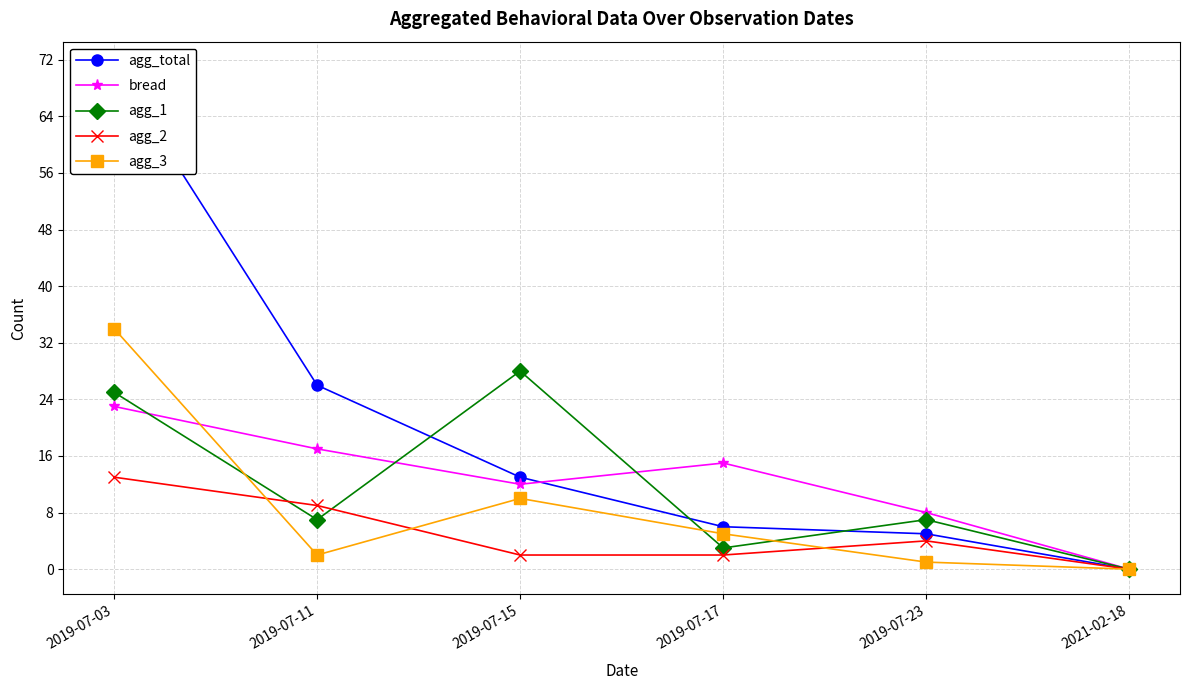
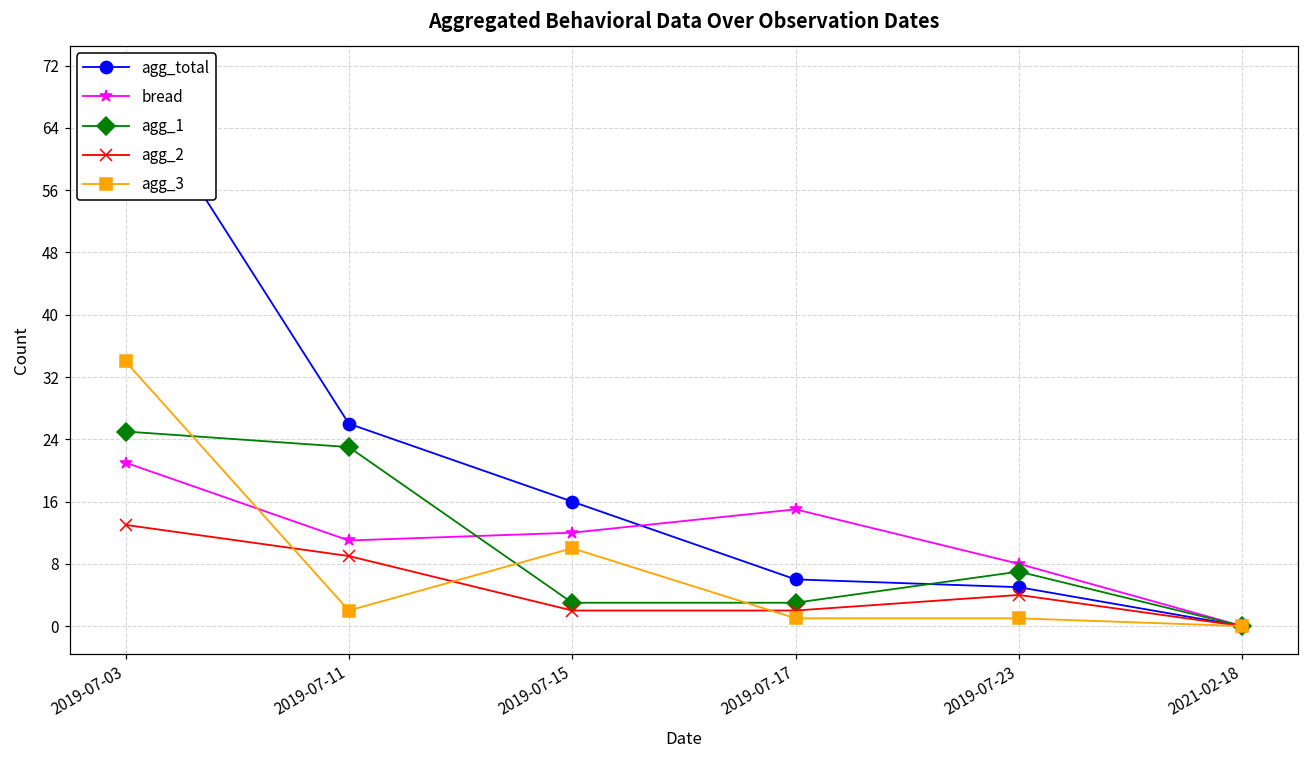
  {
    "agg_total": {
      "2019-07-11": 26,
-     "2019-07-15": 13,
+     "2019-07-15": 16,
      "2019-07-17": 6,
      "2019-07-23": 5
    },
    "bread": {
-     "2019-07-03": 23,
-     "2019-07-11": 17,
+     "2019-07-03": 21,
+     "2019-07-11": 11,
      "2019-07-15": 12,
      "2019-07-17": 15,
      "2019-07-23": 8
    },
    "agg_1": {
      "2019-07-03": 25,
-     "2019-07-11": 7,
-     "2019-07-15": 28,
+     "2019-07-11": 23,
+     "2019-07-15": 3,
      "2019-07-17": 3,
      "2019-07-23": 7
    },
    "agg_2": {
      "2019-07-03": 13,
      "2019-07-11": 9,
      "2019-07-15": 2,
      "2019-07-17": 2,
      "2019-07-23": 4
    },
    "agg_3": {
      "2019-07-03": 34,
      "2019-07-11": 2,
      "2019-07-15": 10,
-     "2019-07-17": 5,
+     "2019-07-17": 1,
      "2019-07-23": 1
    }
  }
